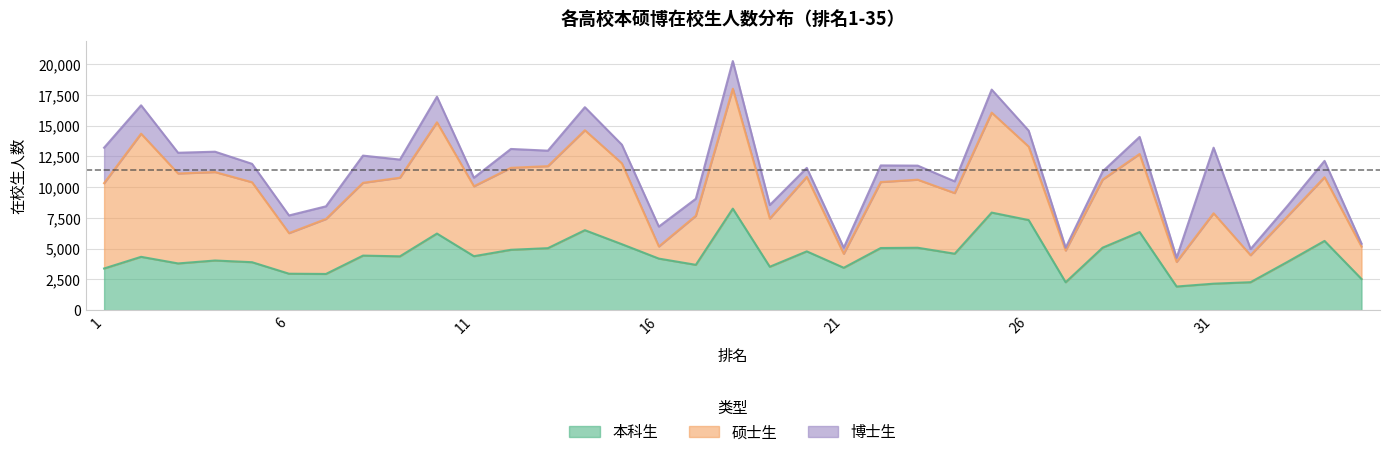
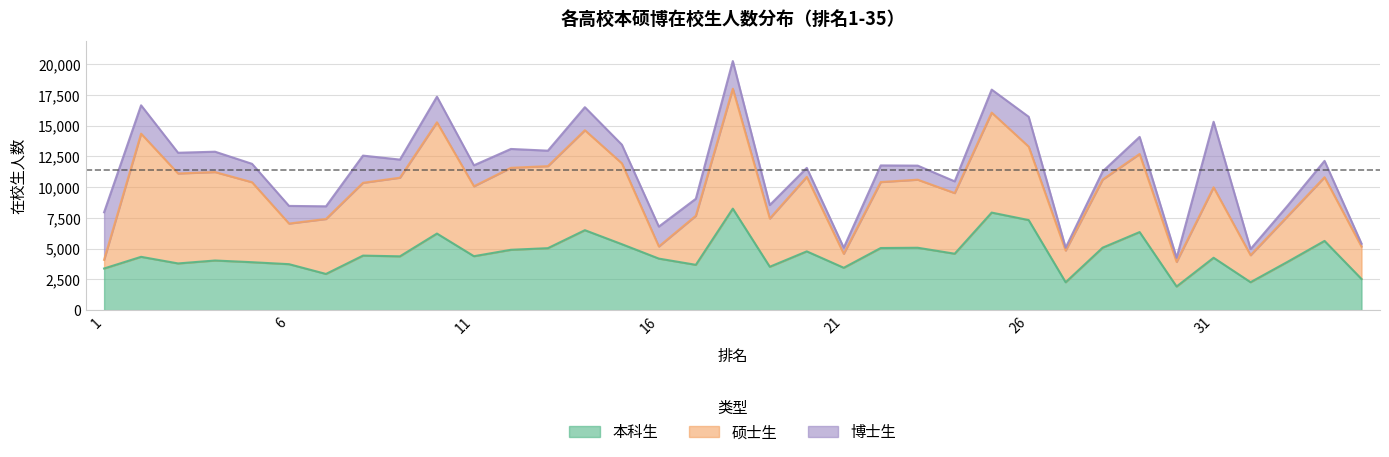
  {
    "本科生": {
      "1": "3,400",
-     "6": "3,000",
+     "6": "3,700",
      "11": "4,400",
      "16": "4,200",
      "21": "3,400",
      "26": "7,300",
-     "31": "2,200"
+     "31": "4,300"
    },
    "硕士生": {
-     "1": "6,900",
+     "1": "700",
      "6": "3,300",
      "11": "5,700",
      "16": "1,000",
      "21": "1,100",
      "26": "6,000",
      "31": "5,700"
    },
    "博士生": {
-     "1": "2,900",
+     "1": "3,900",
      "6": "1,400",
-     "11": "700",
+     "11": "1,700",
      "16": "1,600",
      "21": "500",
-     "26": "1,300",
+     "26": "2,400",
      "31": "5,300"
    }
  }
